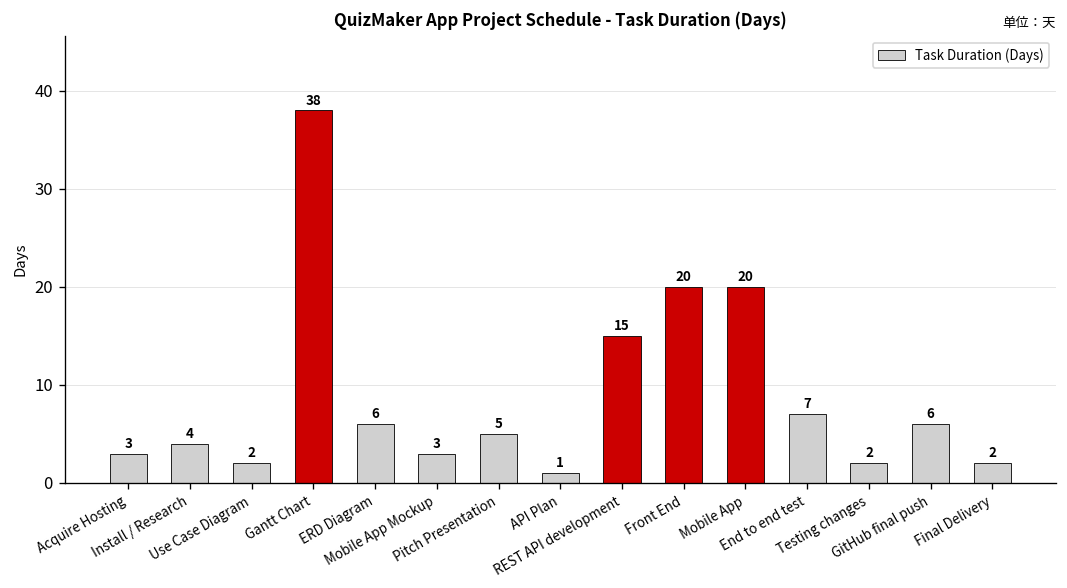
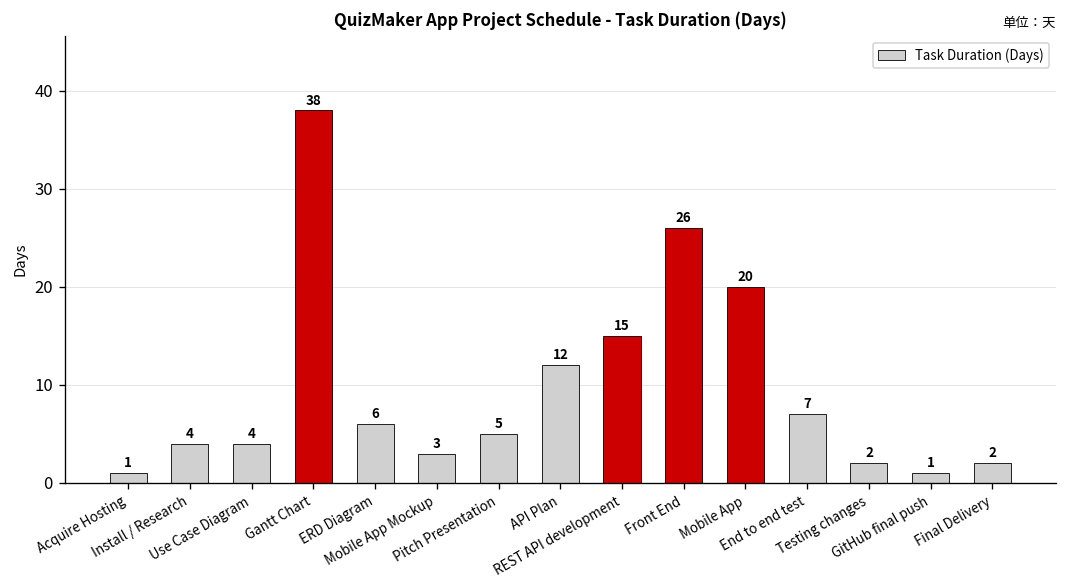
  {
-   "Acquire Hosting": 3,
+   "Acquire Hosting": 1,
    "Install / Research": 4,
-   "Use Case Diagram": 2,
+   "Use Case Diagram": 4,
    "Gantt Chart": 38,
    "ERD Diagram": 6,
    "Mobile App Mockup": 3,
    "Pitch Presentation": 5,
-   "API Plan": 1,
+   "API Plan": 12,
    "REST API development": 15,
-   "Front End": 20,
+   "Front End": 26,
    "Mobile App": 20,
    "End to end test": 7,
    "Testing changes": 2,
-   "GitHub final push": 6,
+   "GitHub final push": 1,
    "Final Delivery": 2
  }
